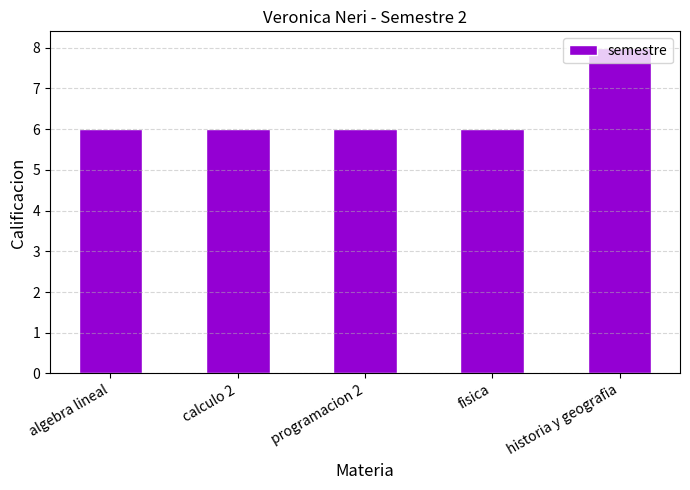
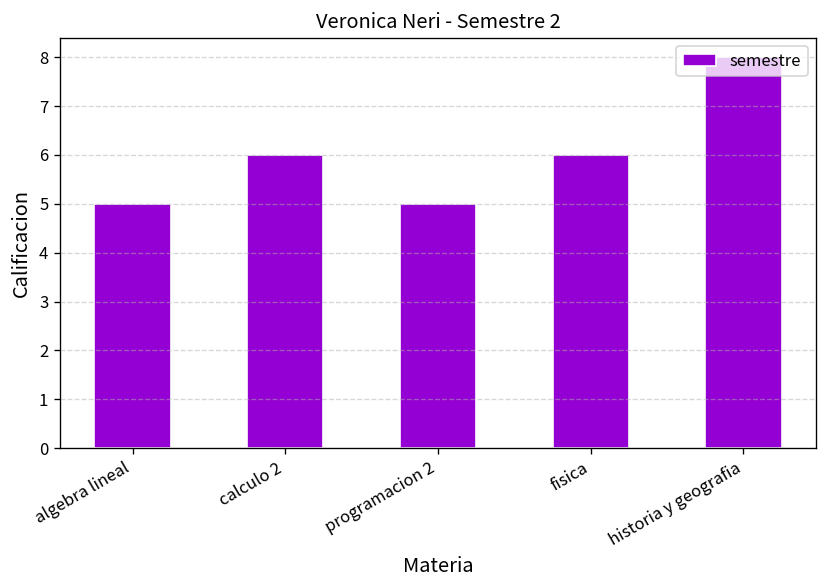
  {
-   "algebra lineal": 6,
+   "algebra lineal": 5,
    "calculo 2": 6,
-   "programacion 2": 6,
+   "programacion 2": 5,
    "fisica": 6
  }
